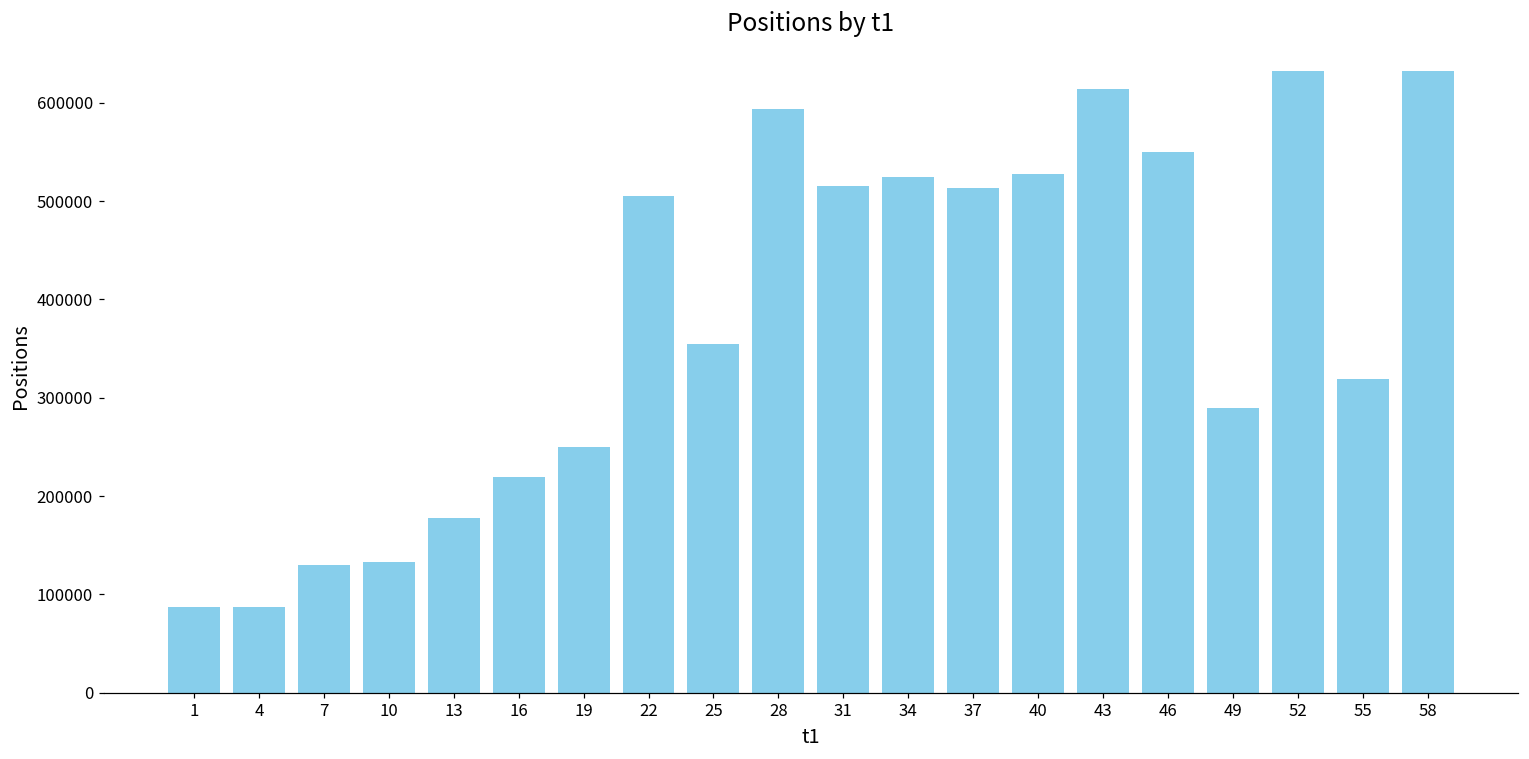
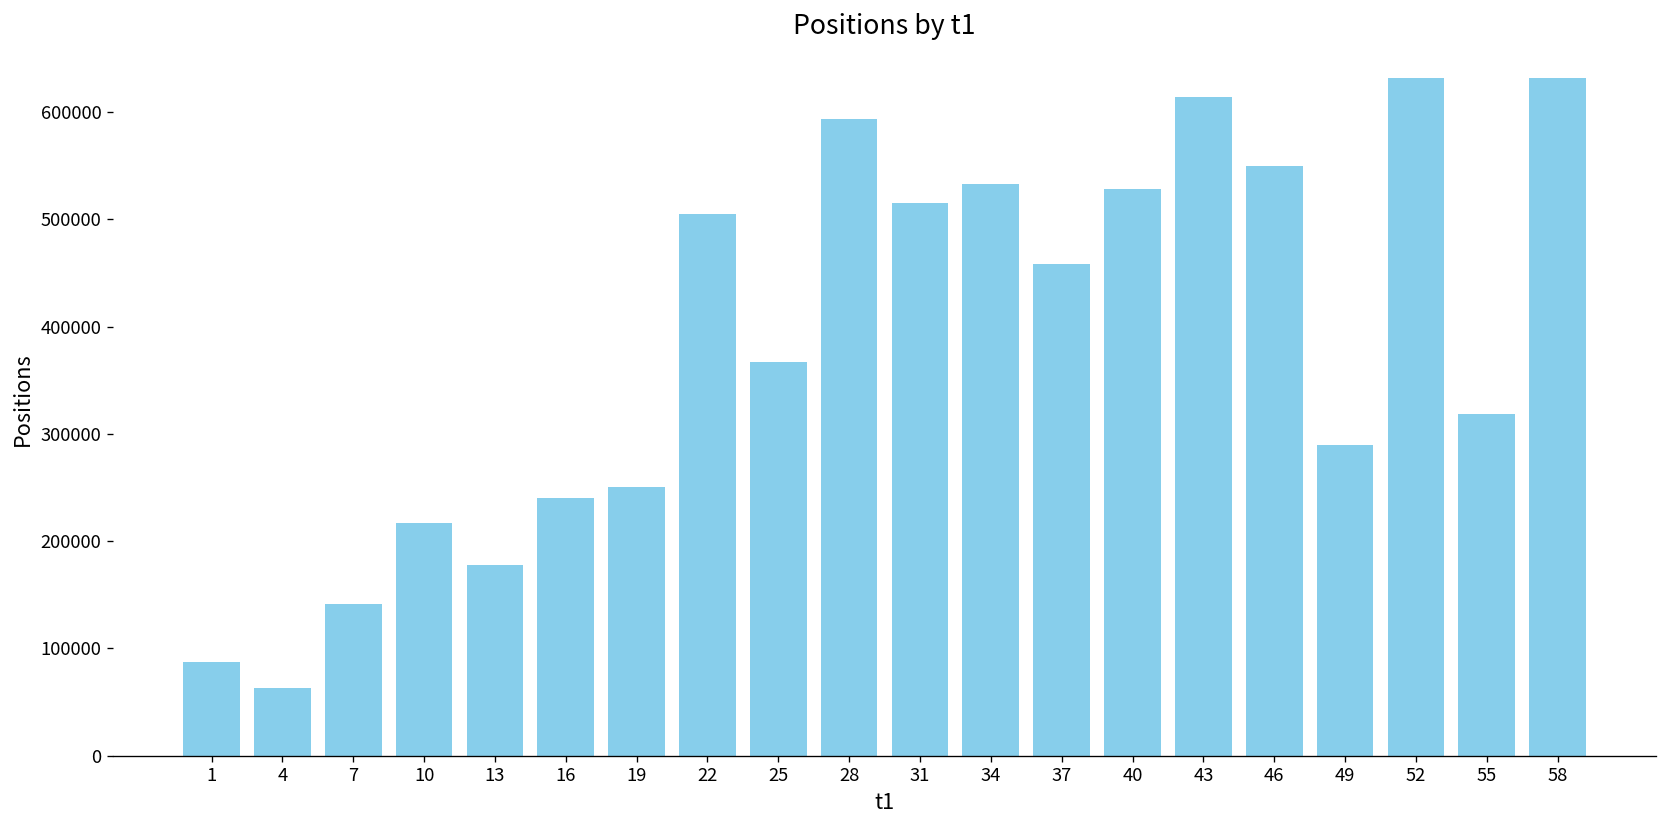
  {
    "1": 90000,
-   "4": 90000,
-   "7": 130000,
-   "10": 130000,
+   "4": 60000,
+   "7": 140000,
+   "10": 220000,
    "13": 180000,
-   "16": 220000,
+   "16": 240000,
    "19": 250000,
    "22": 510000,
-   "25": 360000,
+   "25": 370000,
    "28": 590000,
    "31": 520000,
-   "34": 520000,
-   "37": 510000,
+   "34": 530000,
+   "37": 460000,
    "40": 530000,
    "43": 610000,
    "46": 550000,
    "49": 290000,
    "52": 630000,
    "55": 320000,
    "58": 630000
  }
